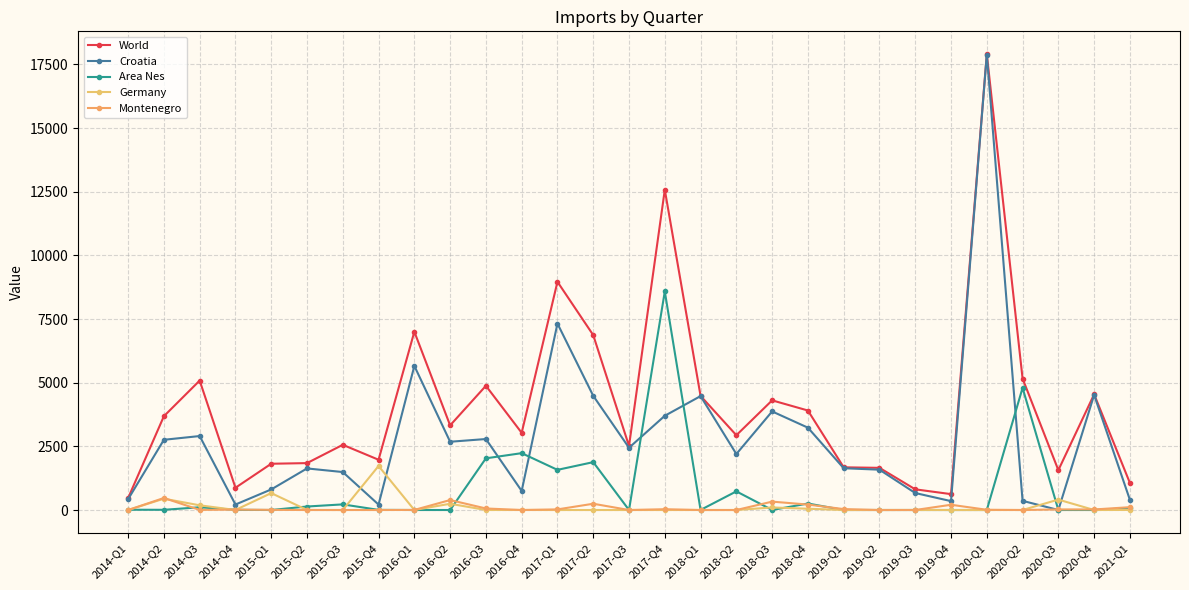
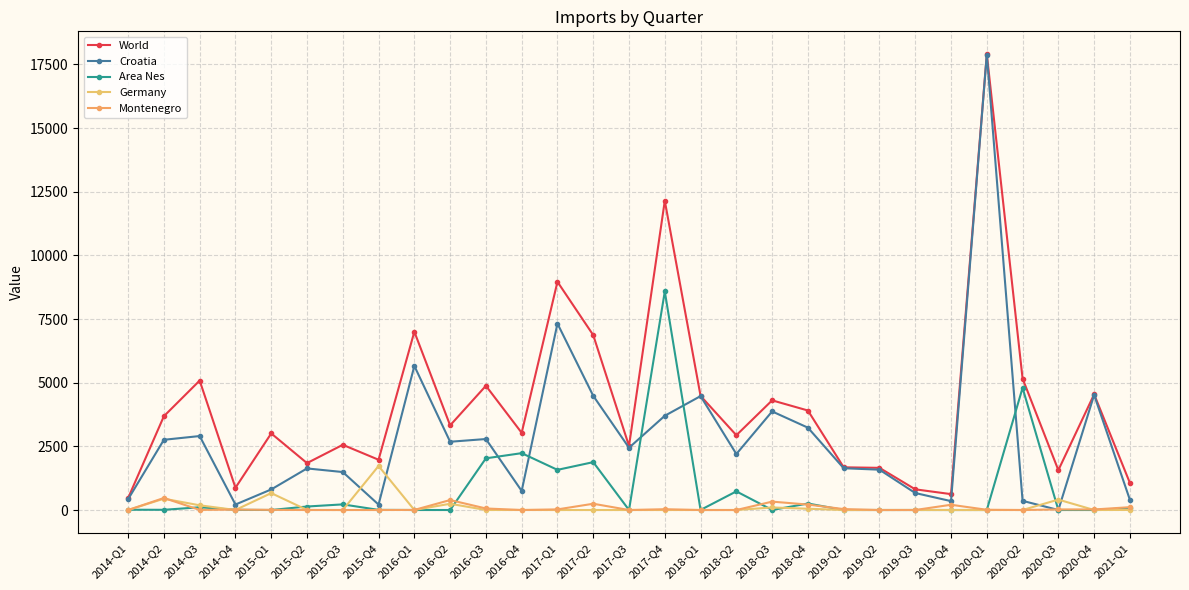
  {
    "World": {
      "2014-Q2": 3700,
      "2014-Q3": 5100,
      "2014-Q4": 900,
-     "2015-Q1": 1800,
+     "2015-Q1": 3000,
      "2015-Q2": 1800,
      "2015-Q3": 2600,
      "2015-Q4": 2000,
      "2016-Q1": 7000,
      "2016-Q2": 3300,
      "2016-Q3": 4900,
      "2016-Q4": 3000,
      "2017-Q1": 9000,
      "2017-Q2": 6900,
-     "2017-Q4": 12600,
+     "2017-Q4": 12100,
      "2018-Q2": 2900,
      "2018-Q3": 4300,
      "2018-Q4": 3900,
      "2019-Q3": 800,
      "2019-Q4": 600,
      "2020-Q2": 5200,
      "2020-Q3": 1600,
      "2021-Q1": 1100
    }
  }
